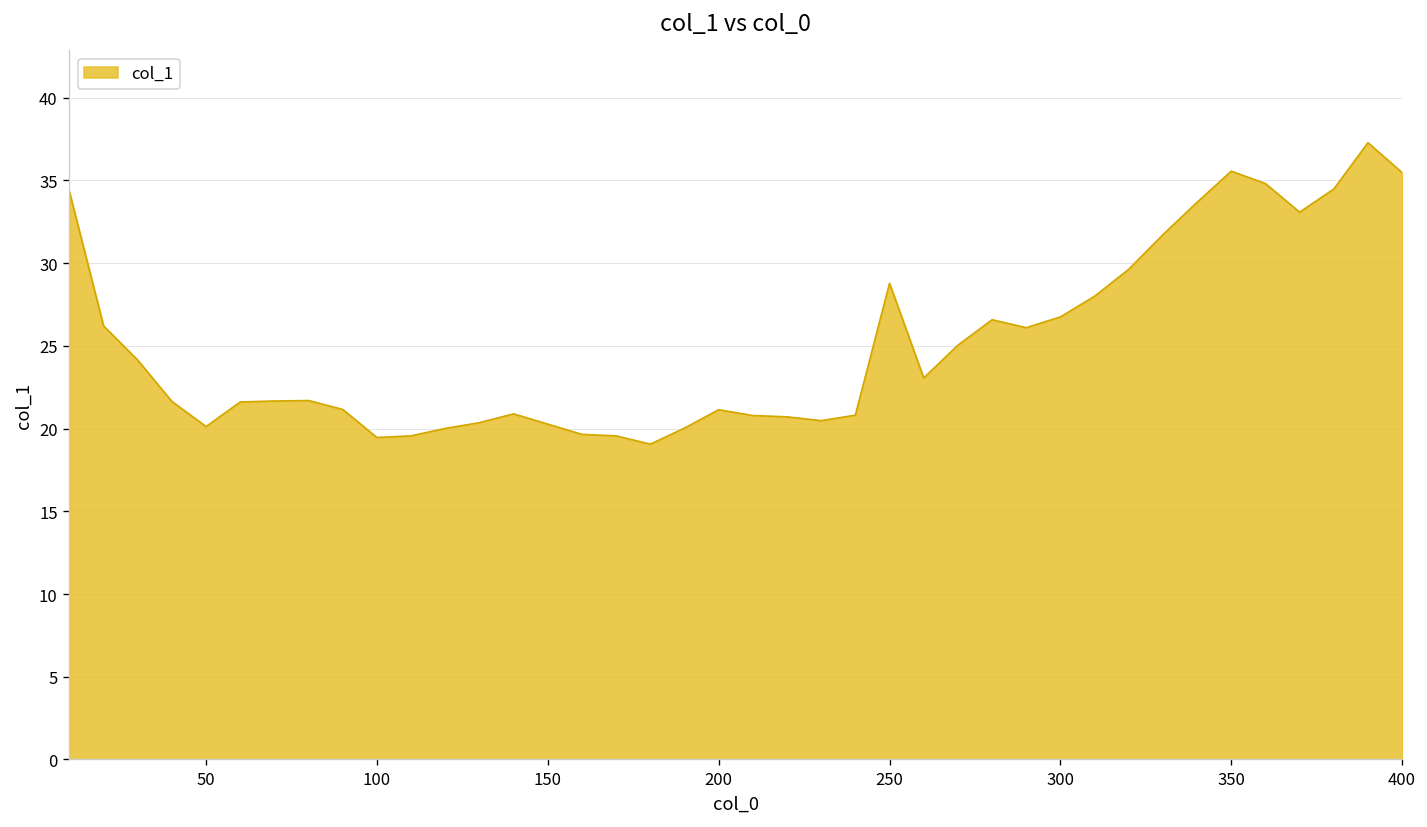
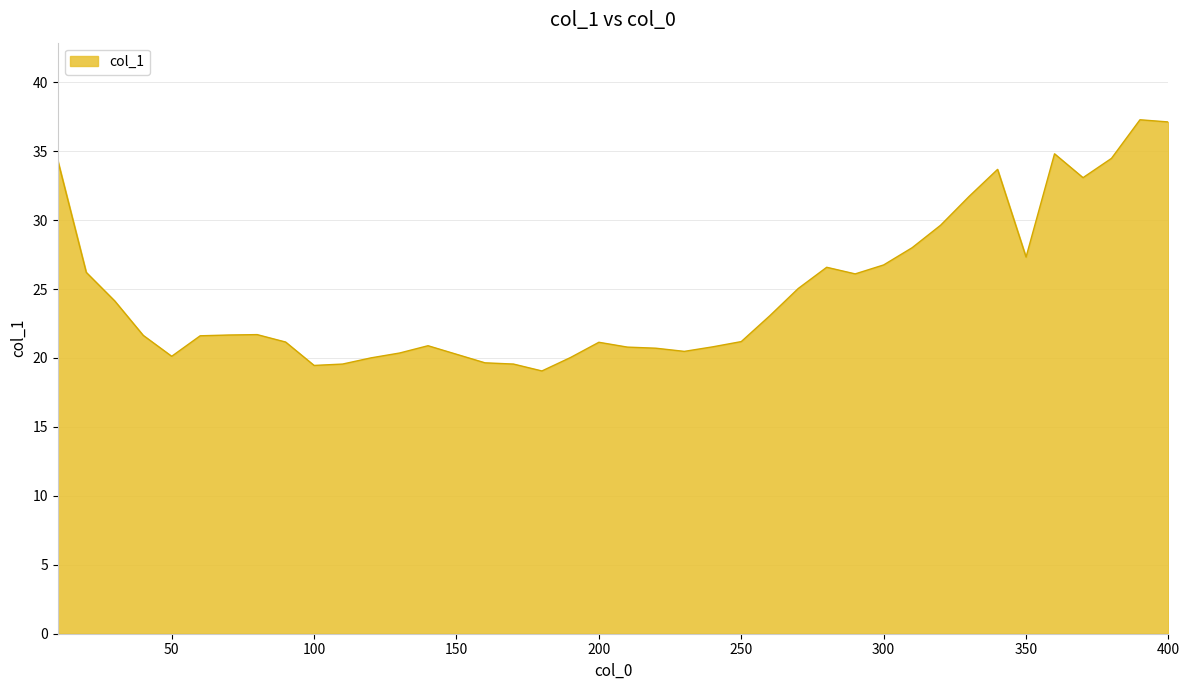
  {
    "50": 20.1,
    "100": 19.5,
    "150": 20.3,
    "200": 21.1,
-   "250": 28.8,
+   "250": 21.2,
    "300": 26.8,
-   "350": 35.6,
-   "400": 35.5
+   "350": 27.3,
+   "400": 37.1
  }
